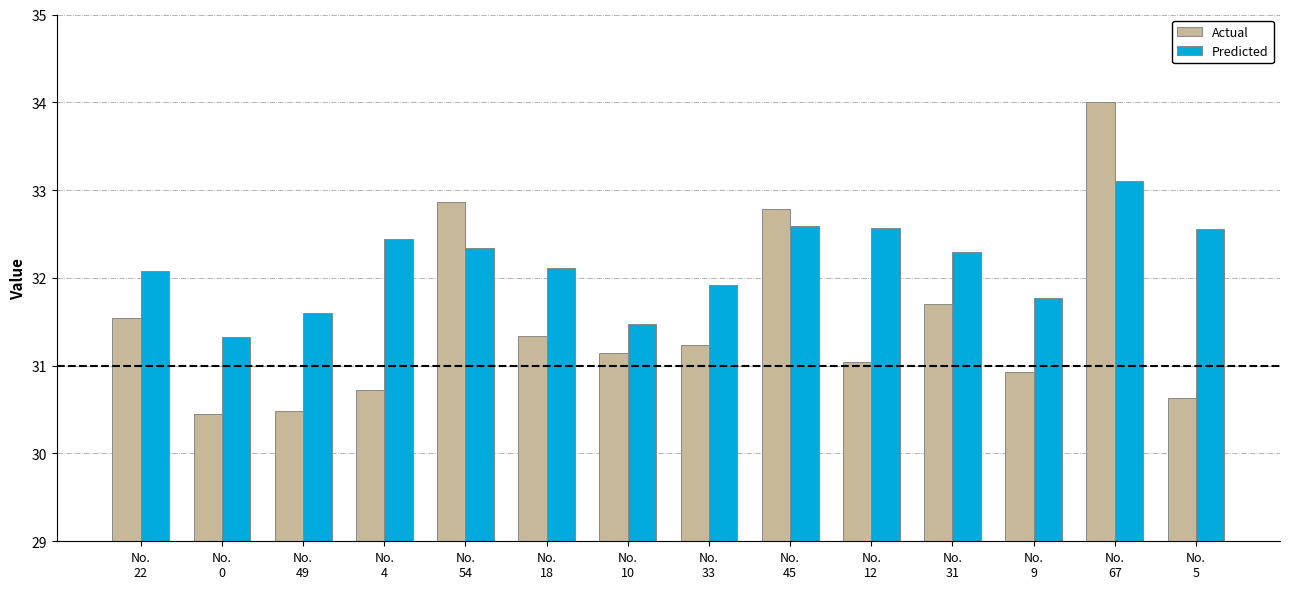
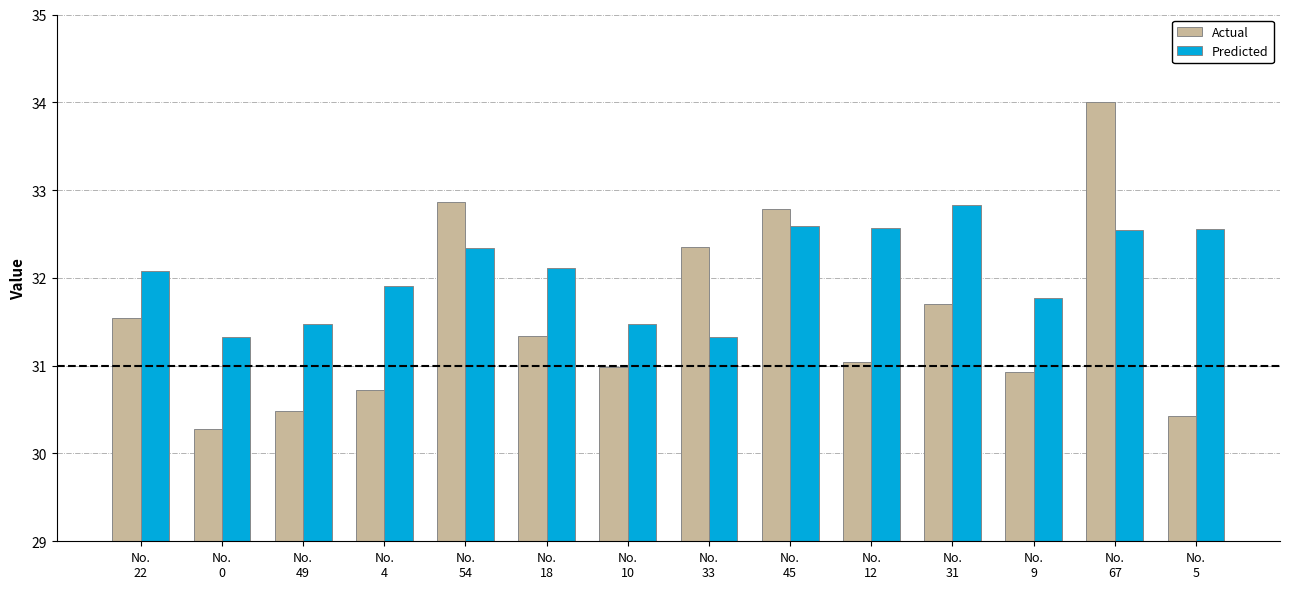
  {
    "Actual": {
      "No. 22": 31.5,
-     "No. 0": 30.5,
+     "No. 0": 30.3,
      "No. 49": 30.5,
      "No. 4": 30.7,
      "No. 54": 32.9,
      "No. 18": 31.3,
-     "No. 10": 31.2,
-     "No. 33": 31.2,
+     "No. 10": 31.0,
+     "No. 33": 32.3,
      "No. 45": 32.8,
      "No. 12": 31.0,
      "No. 31": 31.7,
      "No. 9": 30.9,
      "No. 67": 34.0,
-     "No. 5": 30.6
+     "No. 5": 30.4
    },
    "Predicted": {
      "No. 22": 32.1,
      "No. 0": 31.3,
-     "No. 49": 31.6,
-     "No. 4": 32.4,
+     "No. 49": 31.5,
+     "No. 4": 31.9,
      "No. 54": 32.3,
      "No. 18": 32.1,
      "No. 10": 31.5,
-     "No. 33": 31.9,
+     "No. 33": 31.3,
      "No. 45": 32.6,
      "No. 12": 32.6,
-     "No. 31": 32.3,
+     "No. 31": 32.8,
      "No. 9": 31.8,
-     "No. 67": 33.1,
+     "No. 67": 32.5,
      "No. 5": 32.6
    }
  }
